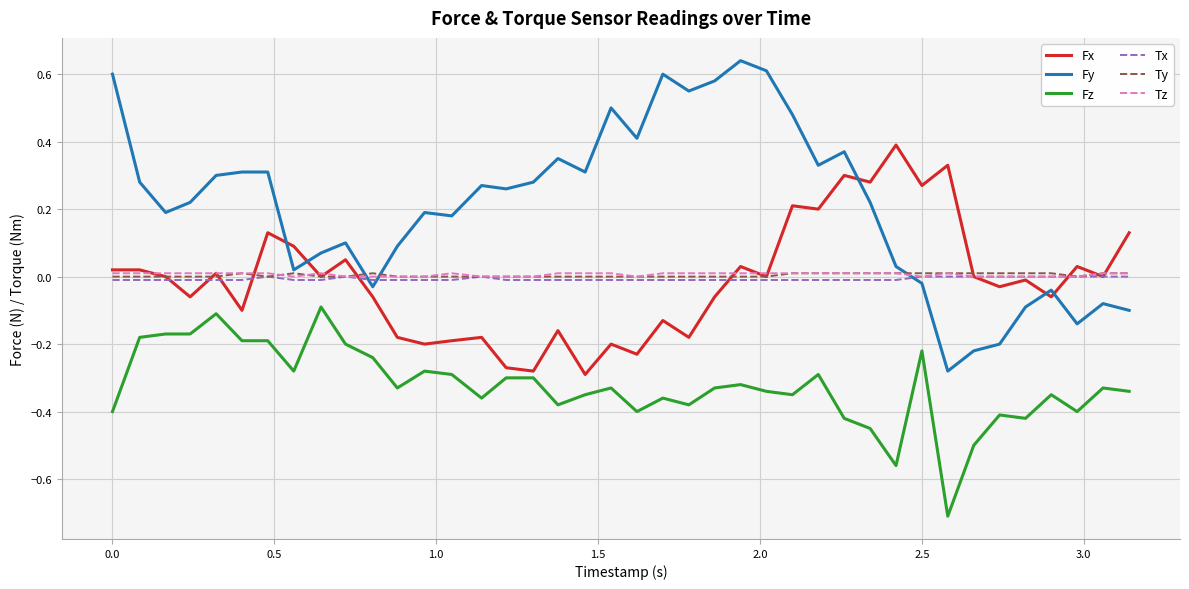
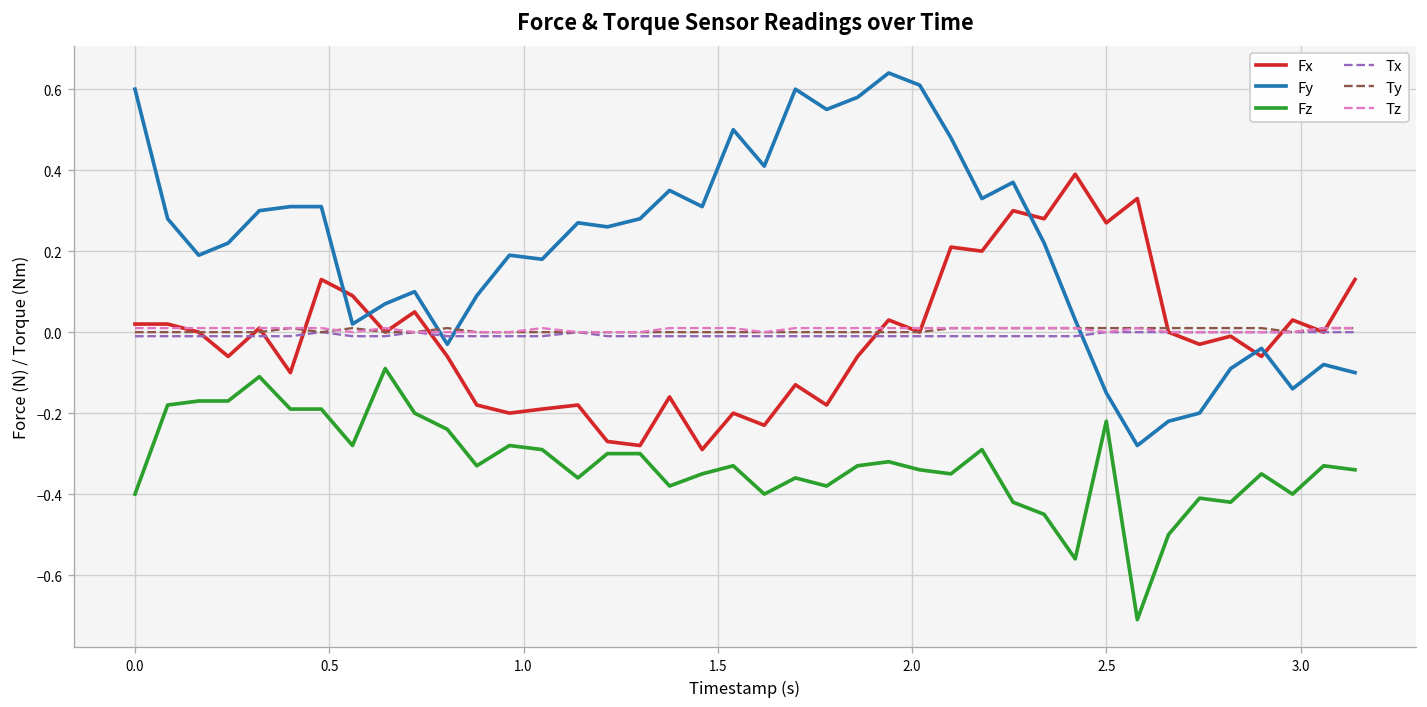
  {
    "Fx": {
      "0.0": 0.02,
      "2.5": 0.27
    },
    "Fy": {
      "0.0": 0.60,
-     "2.5": -0.02
+     "2.5": -0.15
    },
    "Fz": {
      "0.0": -0.40,
      "2.5": -0.22
    },
    "Tx": {
      "0.0": -0.01
    },
    "Ty": {
      "0.0": 0.00,
      "2.5": 0.01
    },
    "Tz": {
      "0.0": 0.01
    }
  }
